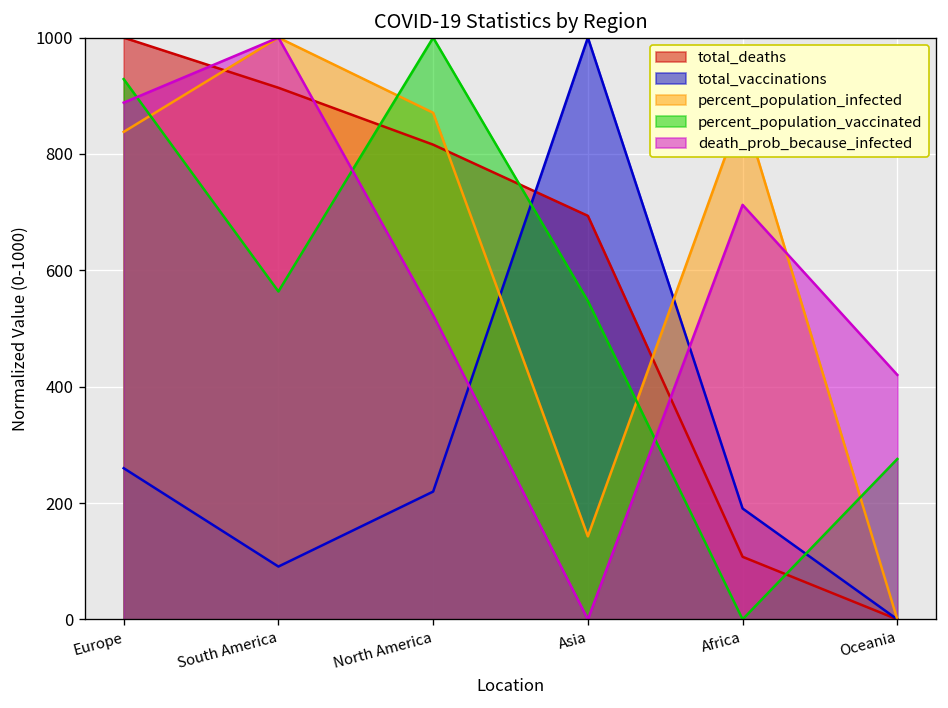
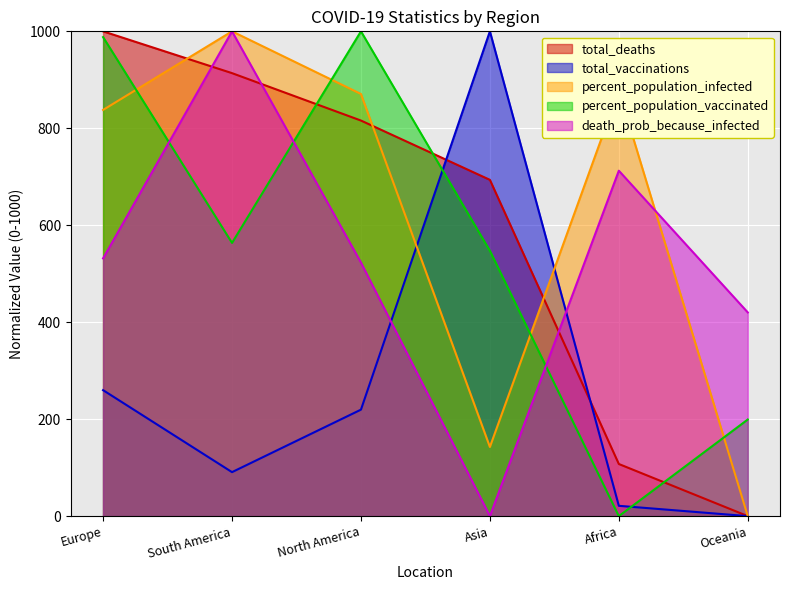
  {
    "total_deaths": {
      "Europe": 1000,
      "South America": 910,
      "North America": 820,
      "Asia": 690,
      "Africa": 110
    },
    "total_vaccinations": {
      "Europe": 260,
      "South America": 90,
      "North America": 220,
      "Asia": 1000,
-     "Africa": 190
+     "Africa": 20
    },
    "percent_population_infected": {
      "Europe": 840,
      "North America": 870,
      "Asia": 140
    },
    "percent_population_vaccinated": {
-     "Europe": 930,
+     "Europe": 990,
      "South America": 560,
      "North America": 1000,
      "Asia": 550,
      "Africa": 0,
-     "Oceania": 280
+     "Oceania": 200
    },
    "death_prob_because_infected": {
-     "Europe": 890,
+     "Europe": 530,
      "North America": 520,
      "Asia": 0,
      "Africa": 710,
      "Oceania": 420
    }
  }
